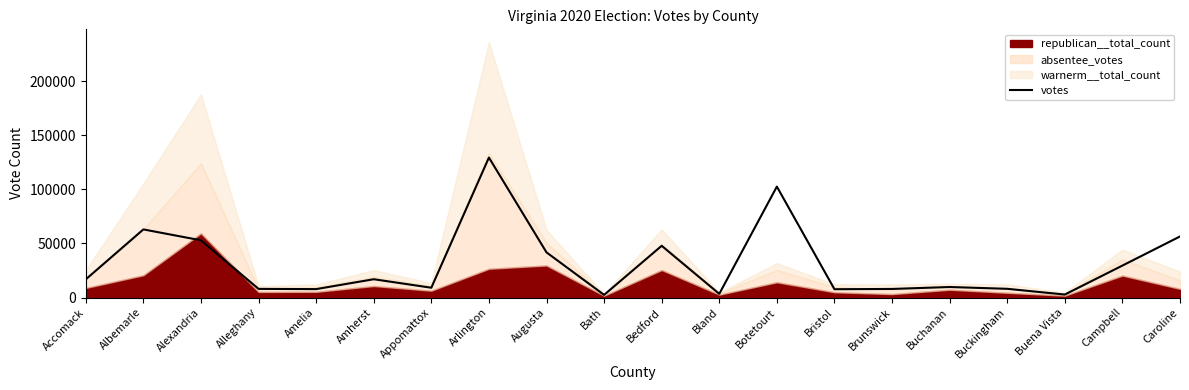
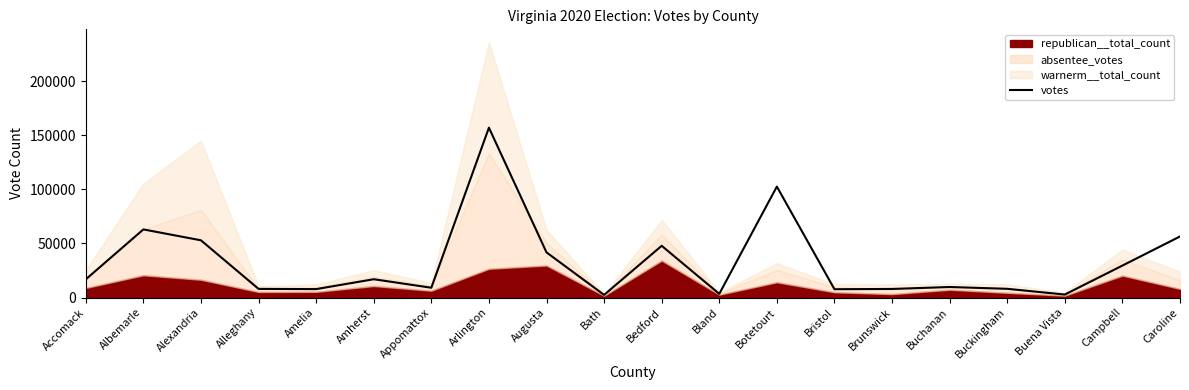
  {
    "republican__total_count": {
      "Accomack": 9000,
      "Albemarle": 21000,
-     "Alexandria": 59000,
+     "Alexandria": 16000,
      "Alleghany": 5000,
      "Amelia": 5000,
      "Amherst": 11000,
      "Appomattox": 6000,
      "Arlington": 27000,
      "Augusta": 30000,
-     "Bedford": 25000,
+     "Bedford": 34000,
      "Botetourt": 14000,
      "Bristol": 5000,
      "Brunswick": 3000,
      "Buchanan": 7000,
      "Buckingham": 4000,
      "Campbell": 20000,
      "Caroline": 8000
    },
    "votes": {
      "Alexandria": 53000,
-     "Arlington": 129000,
+     "Arlington": 157000,
      "Augusta": 42000,
      "Botetourt": 103000,
      "Campbell": 30000,
      "Caroline": 56000
    }
  }
